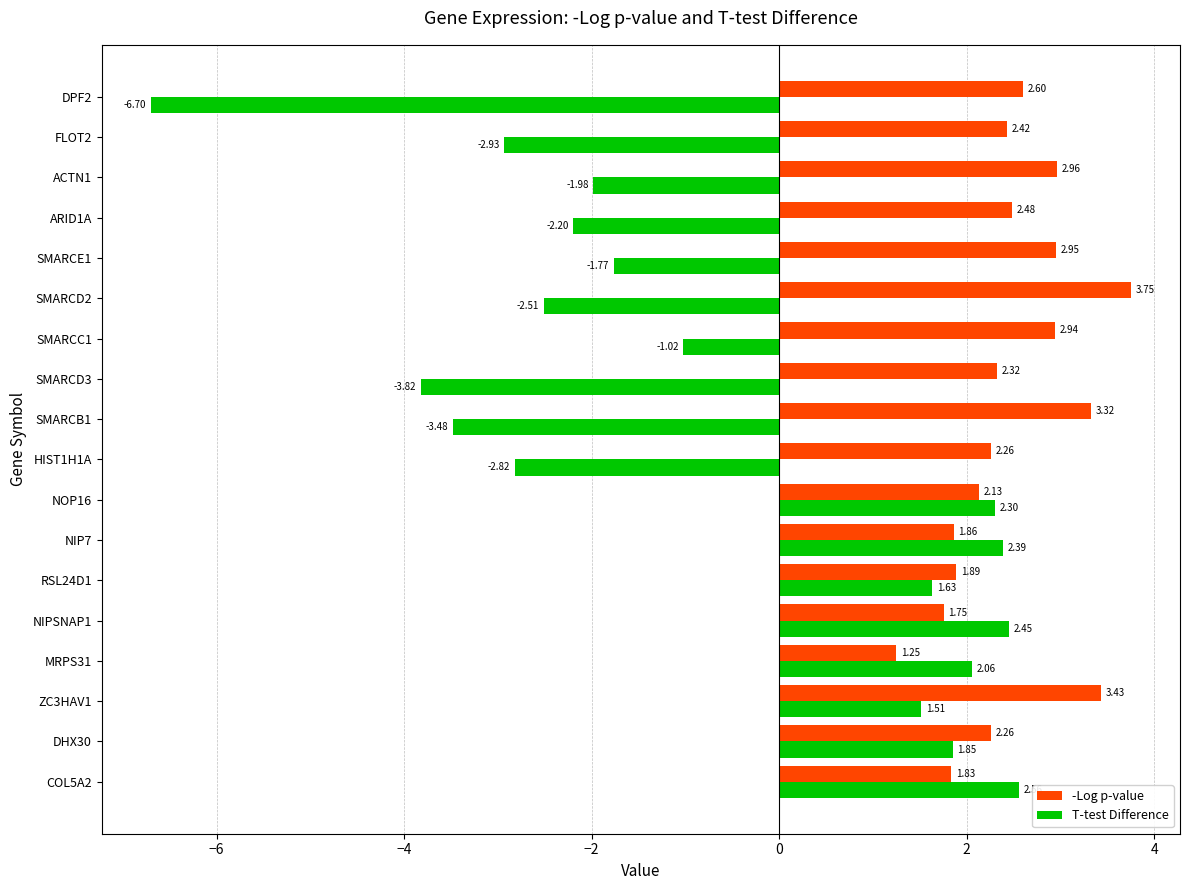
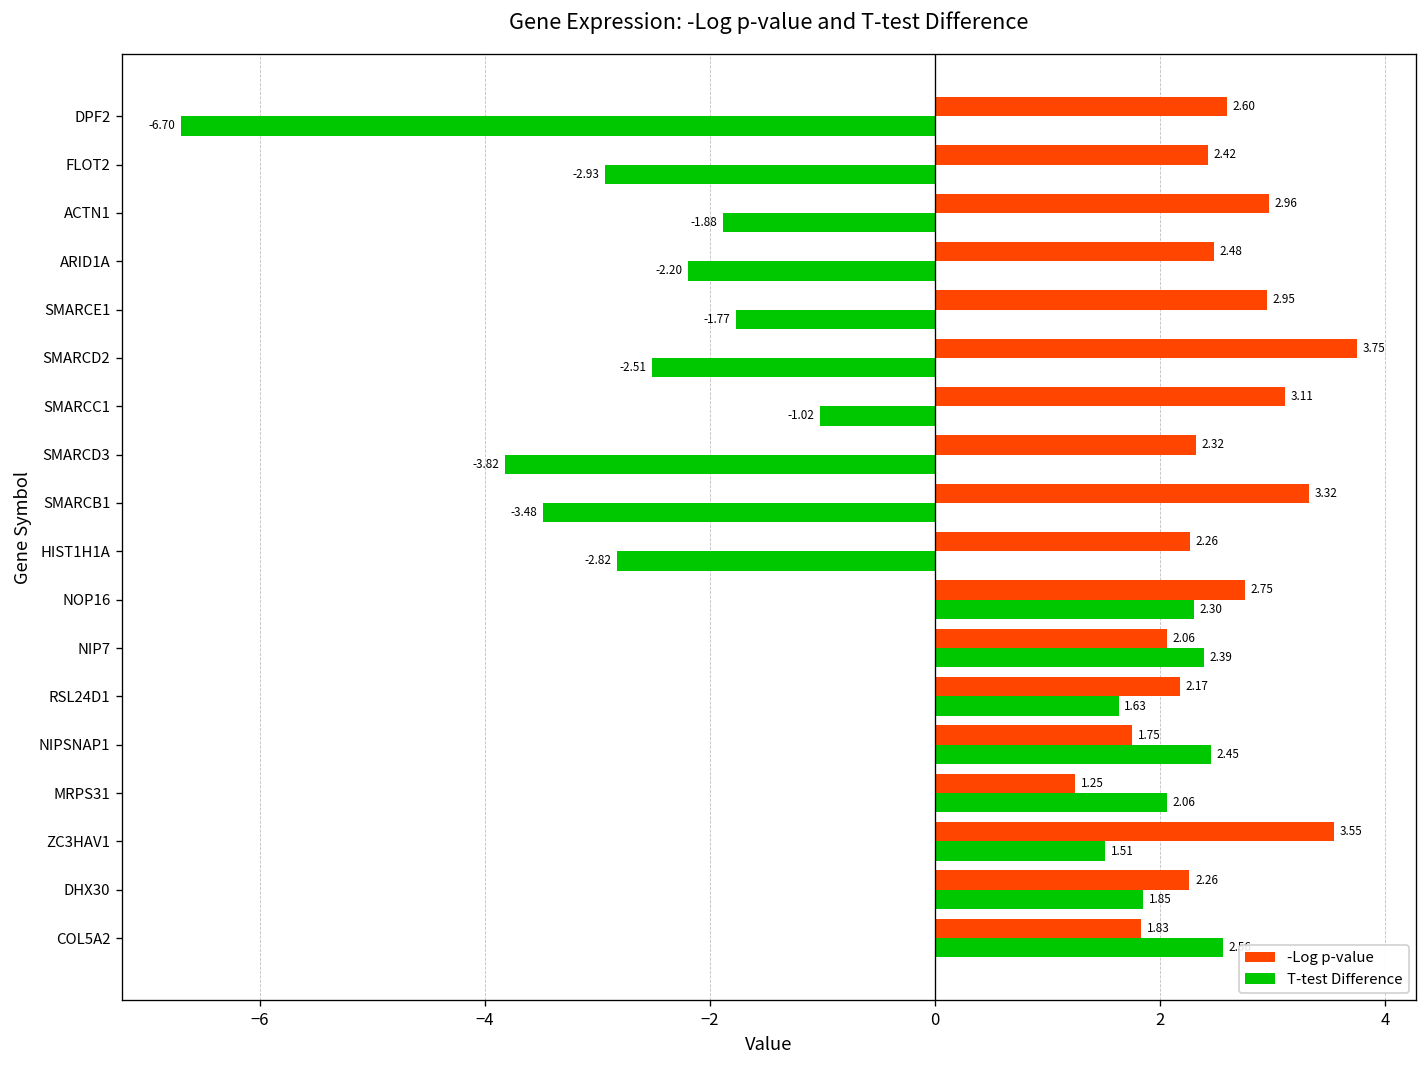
  {
    "-Log p-value": {
      "DPF2": 2.60,
      "FLOT2": 2.42,
      "ACTN1": 2.96,
      "ARID1A": 2.48,
      "SMARCE1": 2.95,
      "SMARCD2": 3.75,
-     "SMARCC1": 2.94,
+     "SMARCC1": 3.11,
      "SMARCD3": 2.32,
      "SMARCB1": 3.32,
      "HIST1H1A": 2.26,
-     "NOP16": 2.13,
-     "NIP7": 1.86,
-     "RSL24D1": 1.89,
+     "NOP16": 2.75,
+     "NIP7": 2.06,
+     "RSL24D1": 2.17,
      "NIPSNAP1": 1.75,
      "MRPS31": 1.25,
-     "ZC3HAV1": 3.43,
+     "ZC3HAV1": 3.55,
      "DHX30": 2.26,
      "COL5A2": 1.83
    },
    "T-test Difference": {
      "DPF2": -6.70,
      "FLOT2": -2.93,
-     "ACTN1": -1.98,
+     "ACTN1": -1.88,
      "ARID1A": -2.20,
      "SMARCE1": -1.77,
      "SMARCD2": -2.51,
      "SMARCC1": -1.02,
      "SMARCD3": -3.82,
      "SMARCB1": -3.48,
      "HIST1H1A": -2.82,
      "NOP16": 2.30,
      "NIP7": 2.39,
      "RSL24D1": 1.63,
      "NIPSNAP1": 2.45,
      "MRPS31": 2.06,
      "ZC3HAV1": 1.51,
      "DHX30": 1.85
    }
  }
